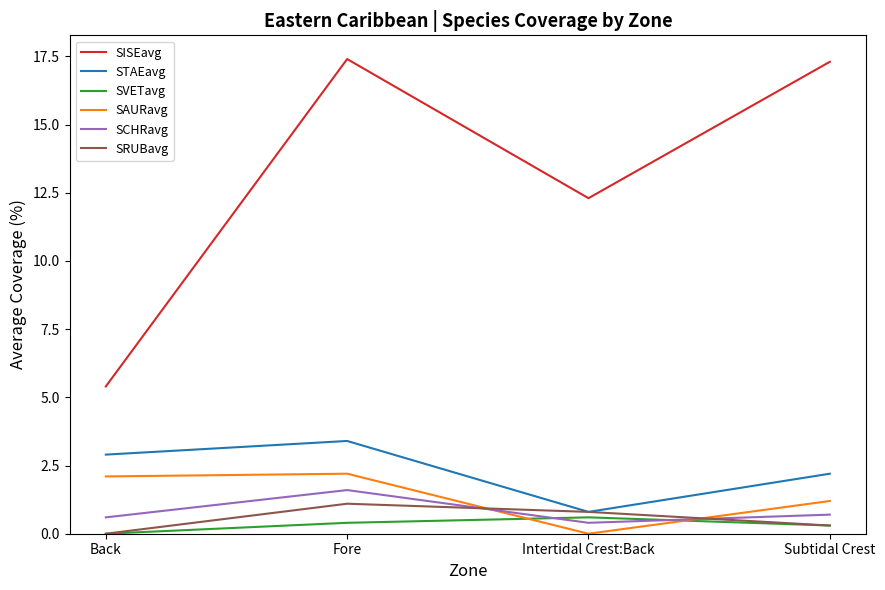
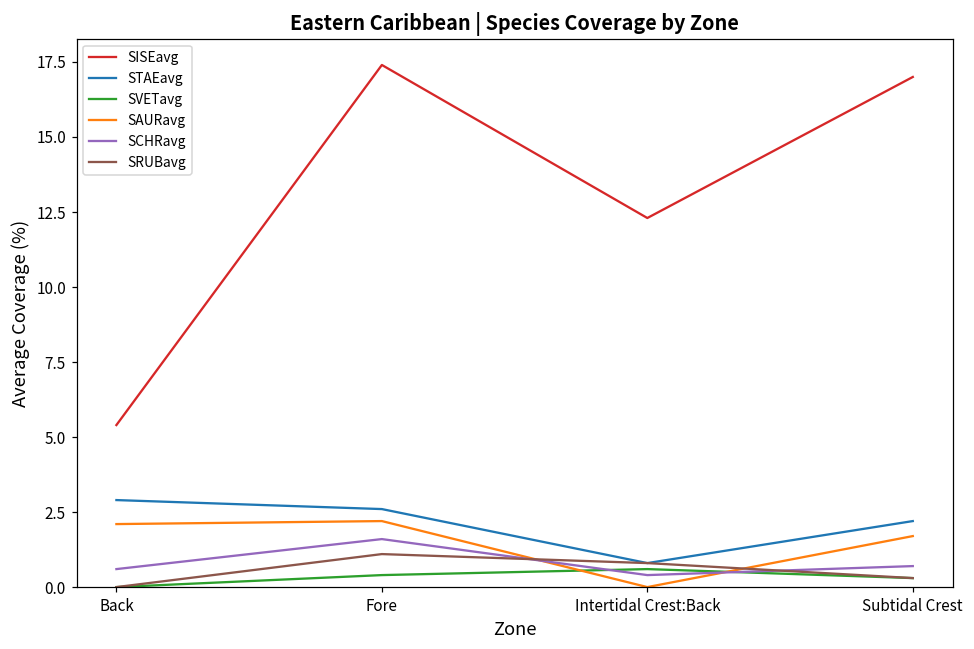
  {
    "SISEavg": {
      "Back": 5.4,
      "Fore": 17.4,
      "Intertidal Crest:Back": 12.3,
-     "Subtidal Crest": 17.3
+     "Subtidal Crest": 17.0
    },
    "STAEavg": {
      "Back": 2.9,
-     "Fore": 3.4,
+     "Fore": 2.6,
      "Subtidal Crest": 2.2
    },
    "SVETavg": {
      "Fore": 0.4,
      "Intertidal Crest:Back": 0.6
    },
    "SAURavg": {
      "Back": 2.1,
      "Fore": 2.2,
      "Intertidal Crest:Back": 0.0,
-     "Subtidal Crest": 1.2
+     "Subtidal Crest": 1.7
    },
    "SCHRavg": {
      "Back": 0.6,
      "Fore": 1.6,
      "Intertidal Crest:Back": 0.4,
      "Subtidal Crest": 0.7
    },
    "SRUBavg": {
      "Fore": 1.1
    }
  }
